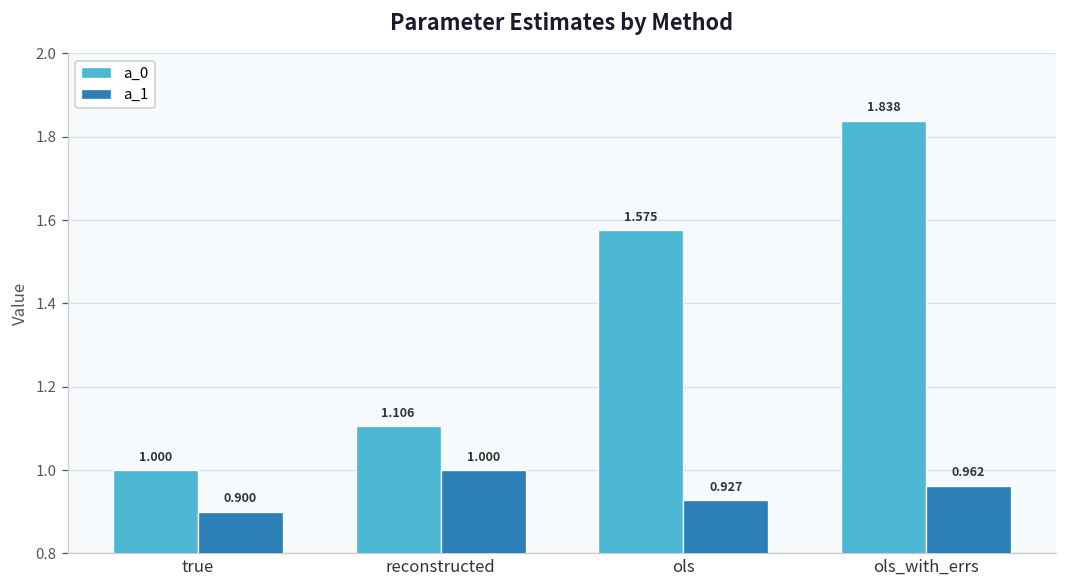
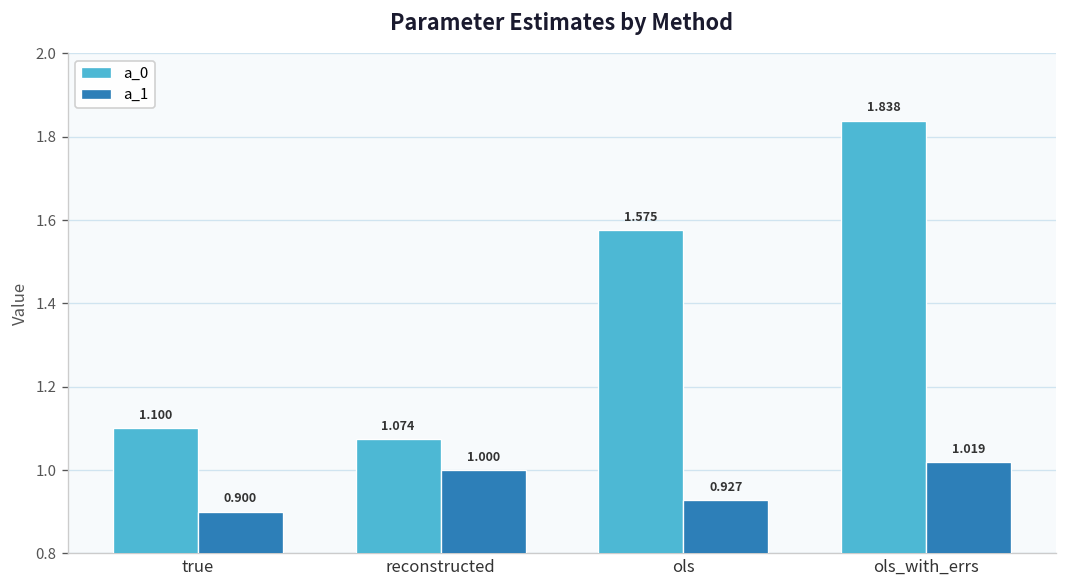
  {
    "a_0": {
-     "true": 1.000,
-     "reconstructed": 1.106,
+     "true": 1.100,
+     "reconstructed": 1.074,
      "ols": 1.575,
      "ols_with_errs": 1.838
    },
    "a_1": {
      "true": 0.900,
      "reconstructed": 1.000,
      "ols": 0.927,
-     "ols_with_errs": 0.962
+     "ols_with_errs": 1.019
    }
  }
